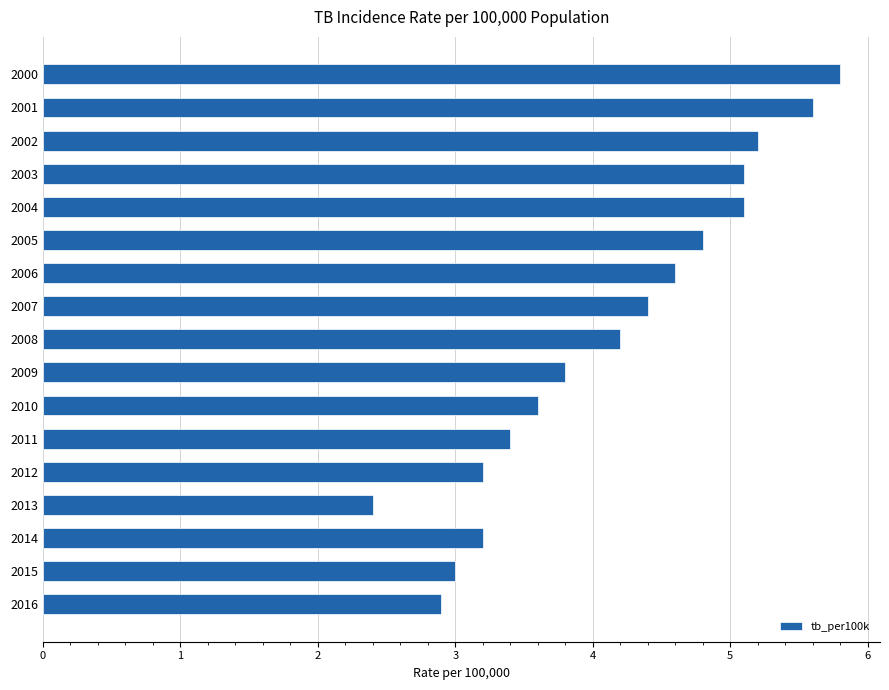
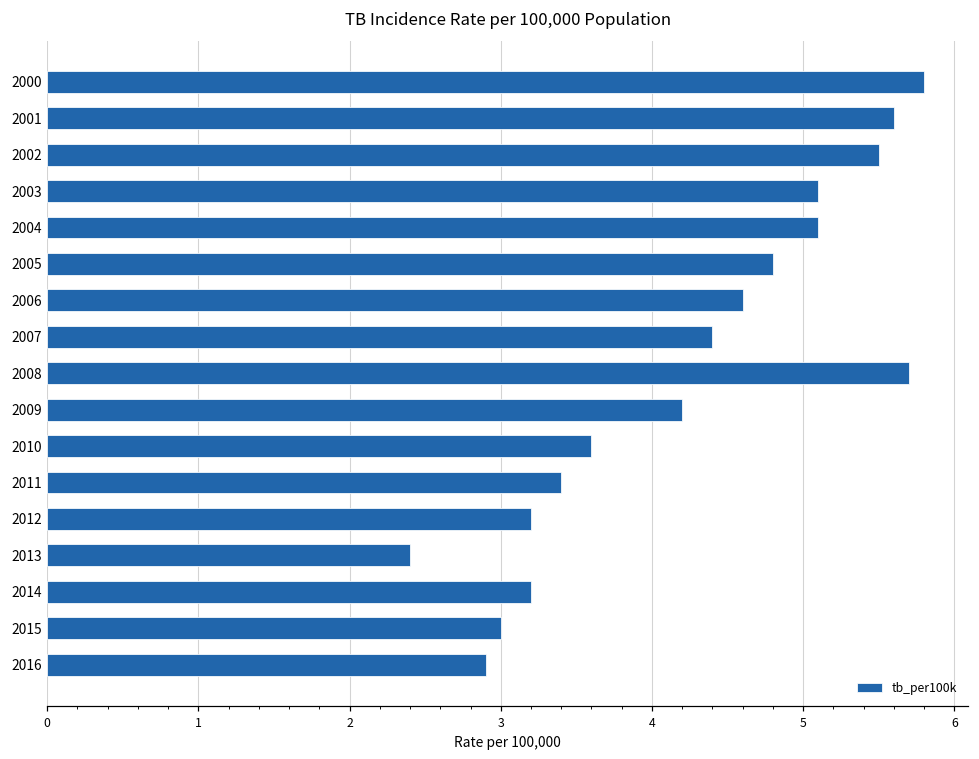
  {
    "2000": 5.8,
    "2001": 5.6,
-   "2002": 5.2,
+   "2002": 5.5,
    "2003": 5.1,
    "2004": 5.1,
    "2005": 4.8,
    "2006": 4.6,
    "2007": 4.4,
-   "2008": 4.2,
-   "2009": 3.8,
+   "2008": 5.7,
+   "2009": 4.2,
    "2010": 3.6,
    "2011": 3.4,
    "2012": 3.2,
    "2013": 2.4,
    "2014": 3.2,
    "2015": 3.0,
    "2016": 2.9
  }
